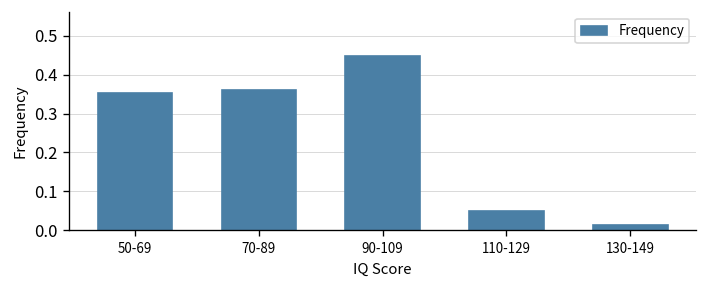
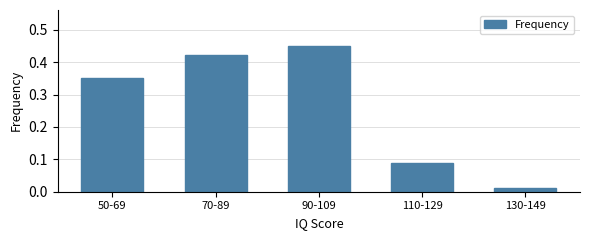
  {
    "50-69": 0.35,
-   "70-89": 0.36,
+   "70-89": 0.42,
    "90-109": 0.45,
-   "110-129": 0.05,
+   "110-129": 0.09,
    "130-149": 0.01
  }
